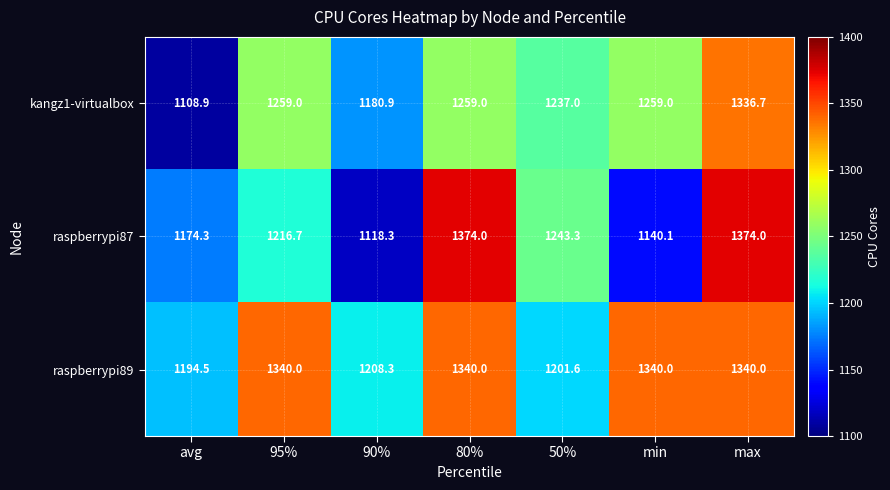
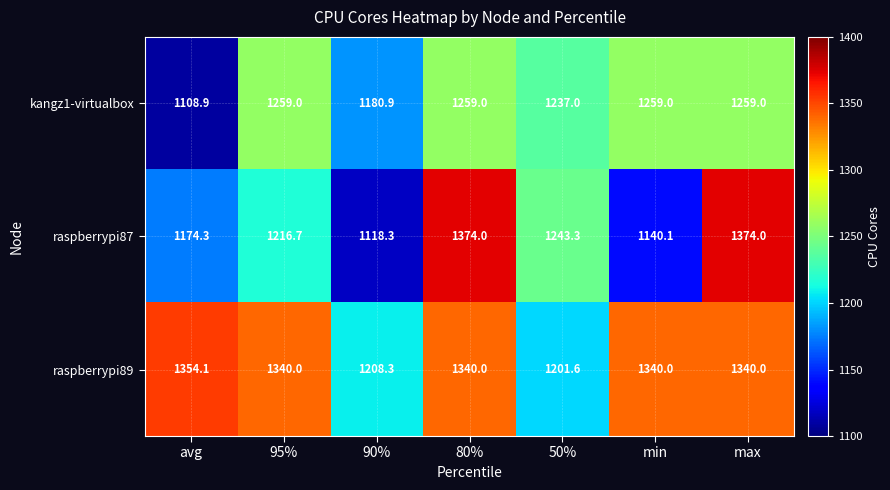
  {
    "kangz1-virtualbox": {
      "avg": 1108.9,
      "95%": 1259.0,
      "90%": 1180.9,
      "80%": 1259.0,
      "50%": 1237.0,
      "min": 1259.0,
-     "max": 1336.7
+     "max": 1259.0
    },
    "raspberrypi87": {
      "avg": 1174.3,
      "95%": 1216.7,
      "90%": 1118.3,
      "80%": 1374.0,
      "50%": 1243.3,
      "min": 1140.1,
      "max": 1374.0
    },
    "raspberrypi89": {
-     "avg": 1194.5,
+     "avg": 1354.1,
      "95%": 1340.0,
      "90%": 1208.3,
      "80%": 1340.0,
      "50%": 1201.6,
      "min": 1340.0,
      "max": 1340.0
    }
  }
